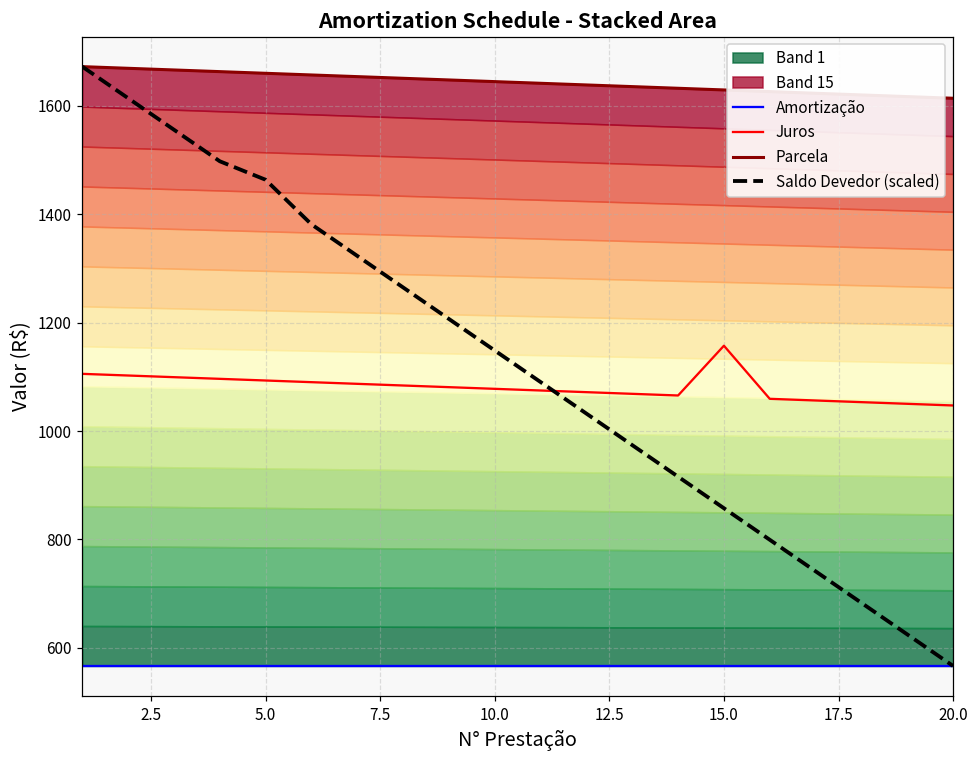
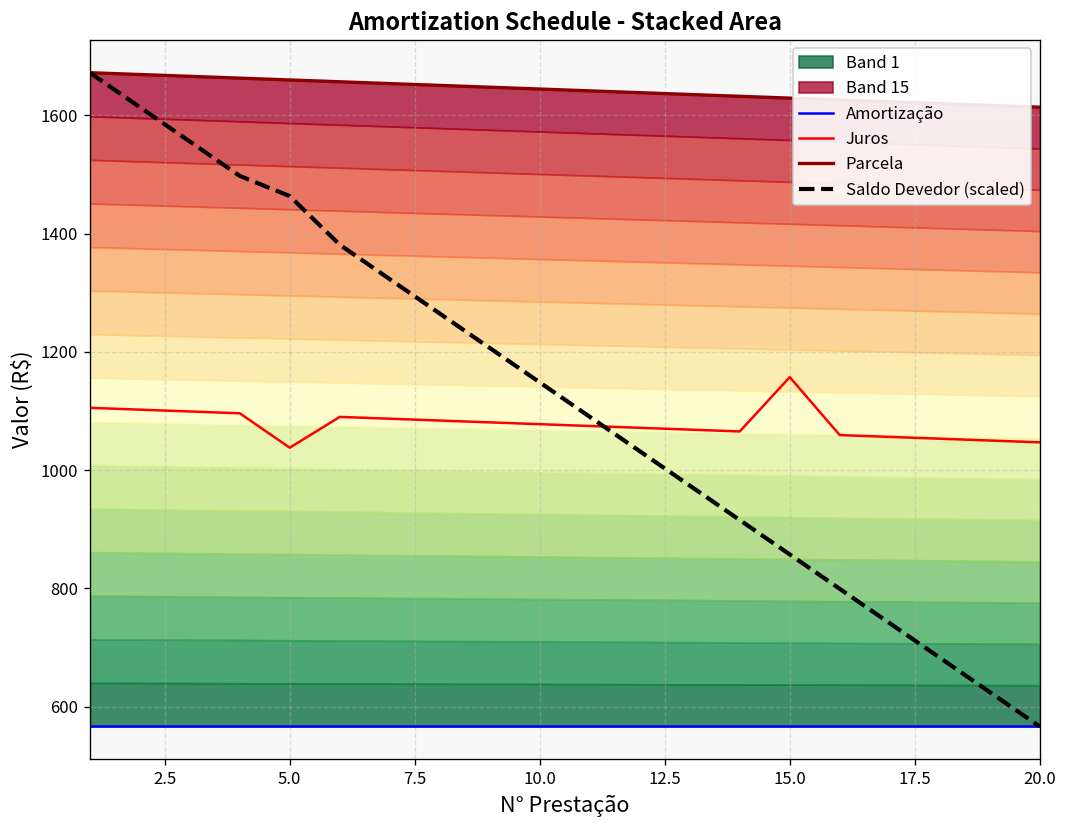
  {
    "Amortização": {
      "5.0": 570,
      "10.0": 570,
      "15.0": 570
    },
    "Juros": {
-     "5.0": 1090,
+     "5.0": 1040,
      "10.0": 1080,
      "15.0": 1160,
      "20.0": 1050
    },
    "Saldo Devedor (scaled)": {
      "5.0": 1460,
      "10.0": 1150,
      "15.0": 860
    }
  }
